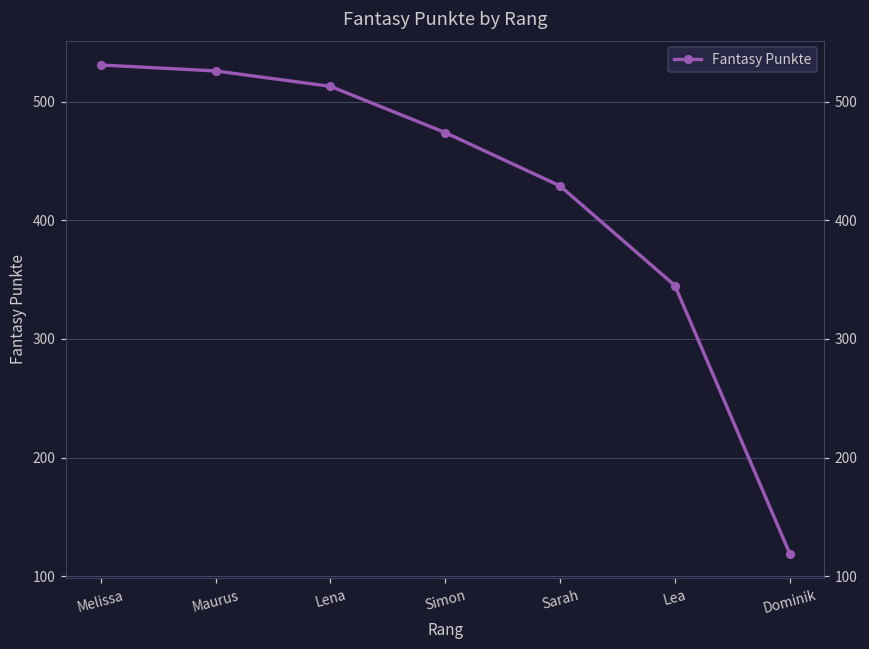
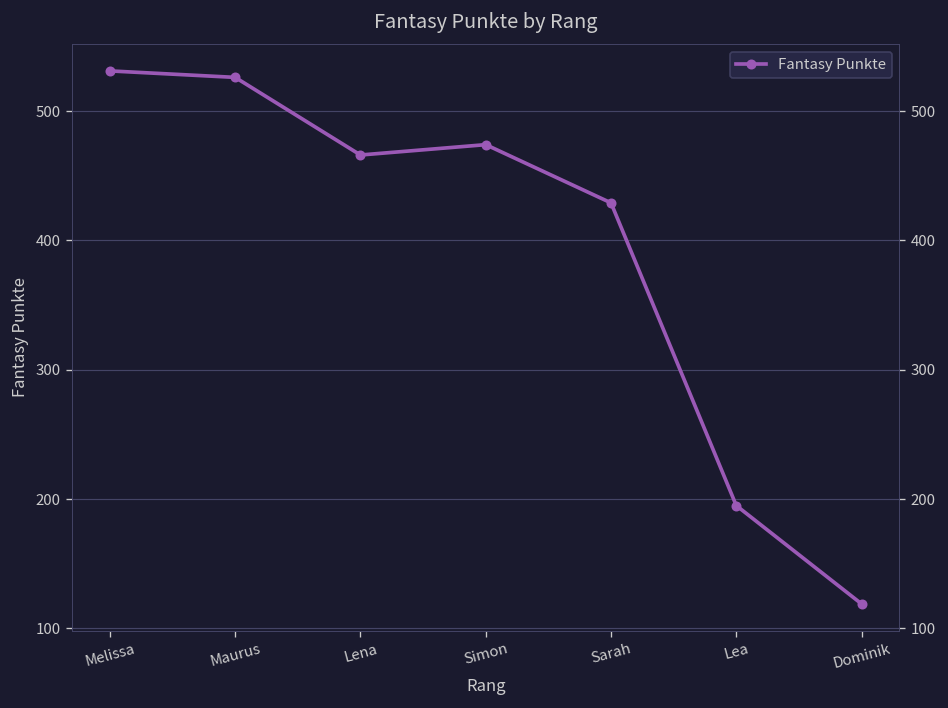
  {
    "Melissa": 531,
    "Maurus": 526,
-   "Lena": 513,
+   "Lena": 466,
    "Simon": 474,
    "Sarah": 429,
-   "Lea": 345,
+   "Lea": 195,
    "Dominik": 119
  }
